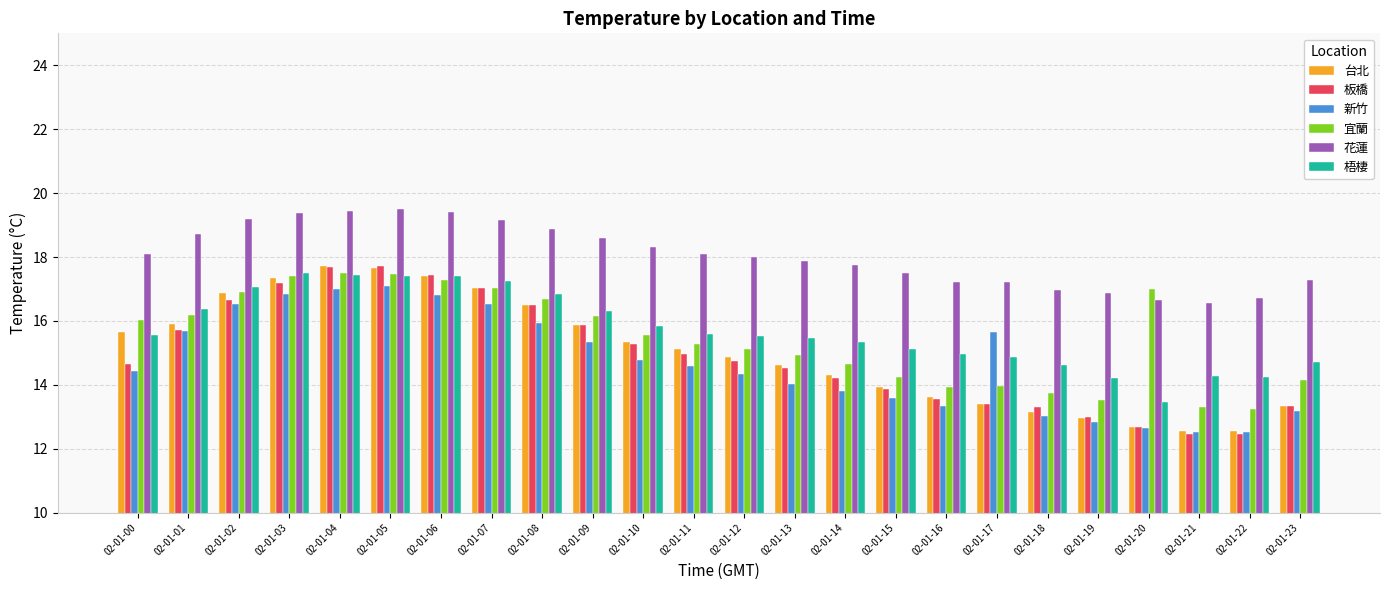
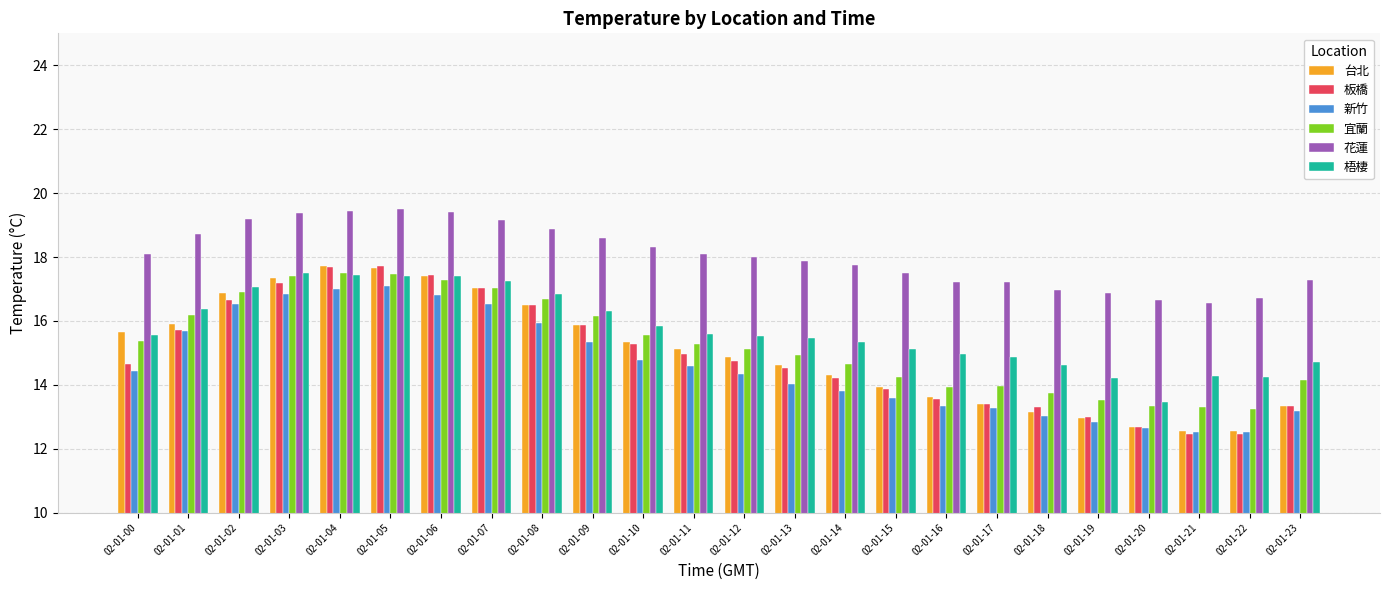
  {
    "台北": {
      "02-01-00": 15.7,
      "02-01-01": 15.9,
      "02-01-02": 16.9,
      "02-01-03": 17.3,
      "02-01-04": 17.7,
      "02-01-05": 17.7,
      "02-01-06": 17.4,
      "02-01-07": 17.0,
      "02-01-08": 16.5,
      "02-01-09": 15.9,
      "02-01-10": 15.3,
      "02-01-11": 15.1,
      "02-01-12": 14.9,
      "02-01-13": 14.6,
      "02-01-14": 14.3,
      "02-01-15": 13.9,
      "02-01-16": 13.6,
      "02-01-17": 13.4,
      "02-01-18": 13.2,
      "02-01-19": 13.0,
      "02-01-20": 12.7,
      "02-01-21": 12.5,
      "02-01-22": 12.6,
      "02-01-23": 13.3
    },
    "板橋": {
      "02-01-00": 14.7,
      "02-01-01": 15.7,
      "02-01-02": 16.6,
      "02-01-03": 17.2,
      "02-01-04": 17.7,
      "02-01-05": 17.7,
      "02-01-06": 17.5,
      "02-01-07": 17.0,
      "02-01-08": 16.5,
      "02-01-09": 15.9,
      "02-01-10": 15.3,
      "02-01-11": 15.0,
      "02-01-12": 14.7,
      "02-01-13": 14.5,
      "02-01-14": 14.2,
      "02-01-15": 13.9,
      "02-01-16": 13.6,
      "02-01-17": 13.4,
      "02-01-18": 13.3,
      "02-01-19": 13.0,
      "02-01-20": 12.7,
      "02-01-21": 12.5,
      "02-01-22": 12.5,
      "02-01-23": 13.3
    },
    "新竹": {
      "02-01-00": 14.4,
      "02-01-01": 15.7,
      "02-01-02": 16.5,
      "02-01-03": 16.8,
      "02-01-04": 17.0,
      "02-01-05": 17.1,
      "02-01-06": 16.8,
      "02-01-07": 16.5,
      "02-01-08": 15.9,
      "02-01-09": 15.4,
      "02-01-10": 14.8,
      "02-01-11": 14.6,
      "02-01-12": 14.3,
      "02-01-13": 14.0,
      "02-01-14": 13.8,
      "02-01-15": 13.6,
      "02-01-16": 13.3,
-     "02-01-17": 15.7,
+     "02-01-17": 13.3,
      "02-01-18": 13.0,
      "02-01-19": 12.8,
      "02-01-20": 12.7,
      "02-01-21": 12.5,
      "02-01-22": 12.5,
      "02-01-23": 13.2
    },
    "宜蘭": {
-     "02-01-00": 16.0,
+     "02-01-00": 15.4,
      "02-01-01": 16.2,
      "02-01-02": 16.9,
      "02-01-03": 17.4,
      "02-01-04": 17.5,
      "02-01-05": 17.5,
      "02-01-06": 17.3,
      "02-01-07": 17.0,
      "02-01-08": 16.7,
      "02-01-09": 16.2,
      "02-01-10": 15.6,
      "02-01-11": 15.3,
      "02-01-12": 15.1,
      "02-01-13": 14.9,
      "02-01-14": 14.7,
      "02-01-15": 14.2,
      "02-01-16": 13.9,
      "02-01-17": 14.0,
      "02-01-18": 13.7,
      "02-01-19": 13.5,
-     "02-01-20": 17.0,
+     "02-01-20": 13.3,
      "02-01-21": 13.3,
      "02-01-22": 13.2,
      "02-01-23": 14.1
    },
    "花蓮": {
      "02-01-00": 18.1,
      "02-01-01": 18.7,
      "02-01-02": 19.2,
      "02-01-03": 19.4,
      "02-01-04": 19.4,
      "02-01-05": 19.5,
      "02-01-06": 19.4,
      "02-01-07": 19.2,
      "02-01-08": 18.9,
      "02-01-09": 18.6,
      "02-01-10": 18.3,
      "02-01-11": 18.1,
      "02-01-12": 18.0,
      "02-01-13": 17.9,
      "02-01-14": 17.7,
      "02-01-15": 17.5,
      "02-01-16": 17.2,
      "02-01-17": 17.2,
      "02-01-18": 17.0,
      "02-01-19": 16.9,
      "02-01-20": 16.7,
      "02-01-21": 16.5,
      "02-01-22": 16.7,
      "02-01-23": 17.3
    },
    "梧棲": {
      "02-01-00": 15.6,
      "02-01-01": 16.4,
      "02-01-02": 17.1,
      "02-01-03": 17.5,
      "02-01-04": 17.5,
      "02-01-05": 17.4,
      "02-01-06": 17.4,
      "02-01-07": 17.2,
      "02-01-08": 16.9,
      "02-01-09": 16.3,
      "02-01-10": 15.8,
      "02-01-11": 15.6,
      "02-01-12": 15.5,
      "02-01-13": 15.5,
      "02-01-14": 15.3,
      "02-01-15": 15.1,
      "02-01-16": 15.0,
      "02-01-17": 14.9,
      "02-01-18": 14.6,
      "02-01-19": 14.2,
      "02-01-20": 13.5,
      "02-01-21": 14.3,
      "02-01-22": 14.2,
      "02-01-23": 14.7
    }
  }
